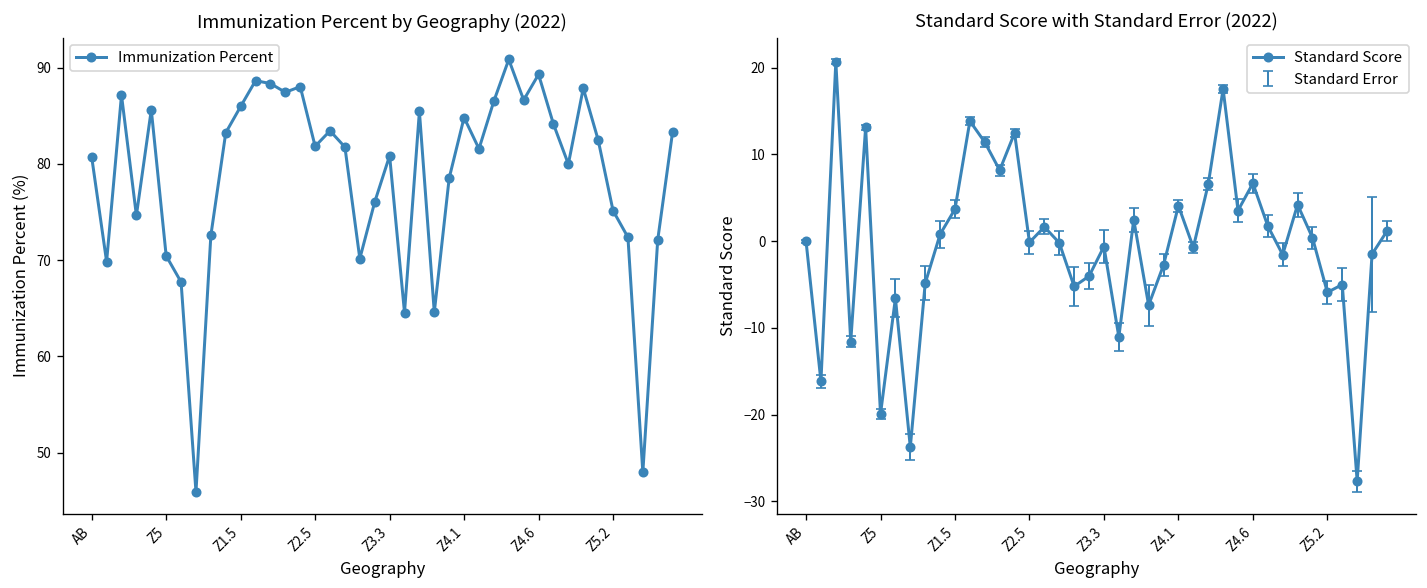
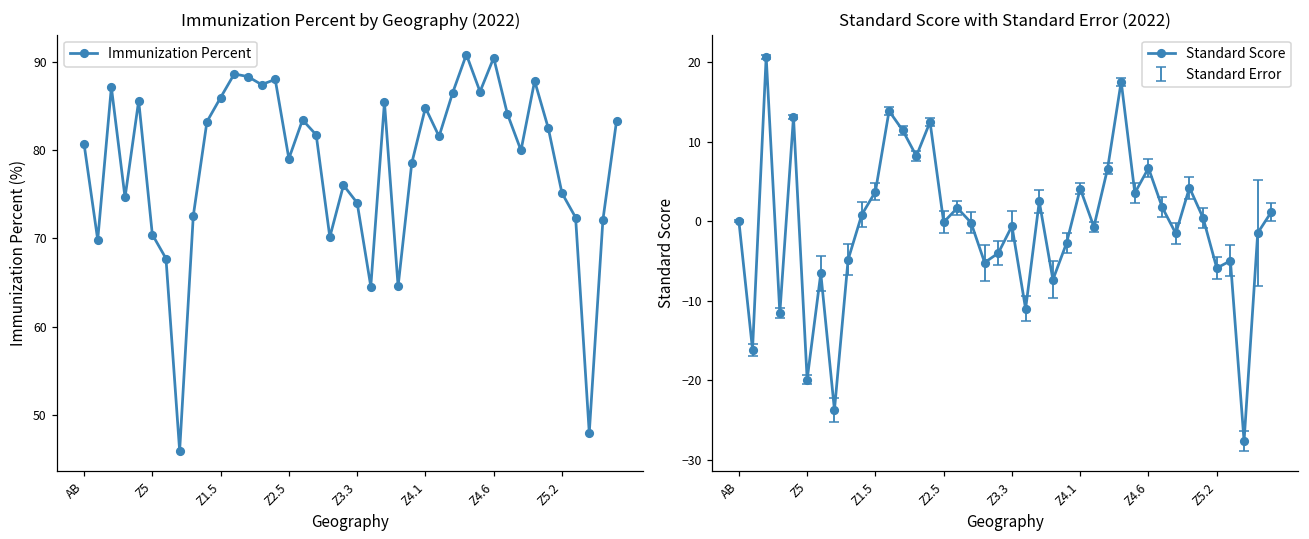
  {
    "Immunization Percent by Geography (2022)": {
      "AB": 81,
      "Z5": 70,
      "Z1.5": 86,
-     "Z2.5": 82,
-     "Z3.3": 81,
+     "Z2.5": 79,
+     "Z3.3": 74,
      "Z4.1": 85,
-     "Z4.6": 89,
+     "Z4.6": 90,
      "Z5.2": 75
    }
  }
